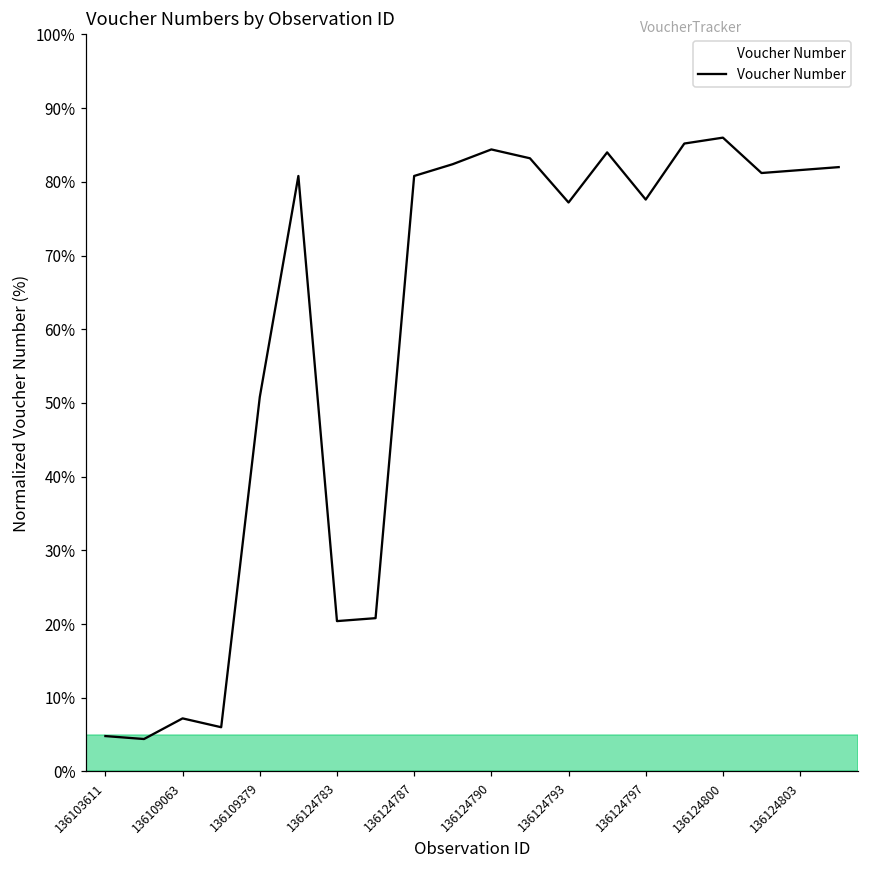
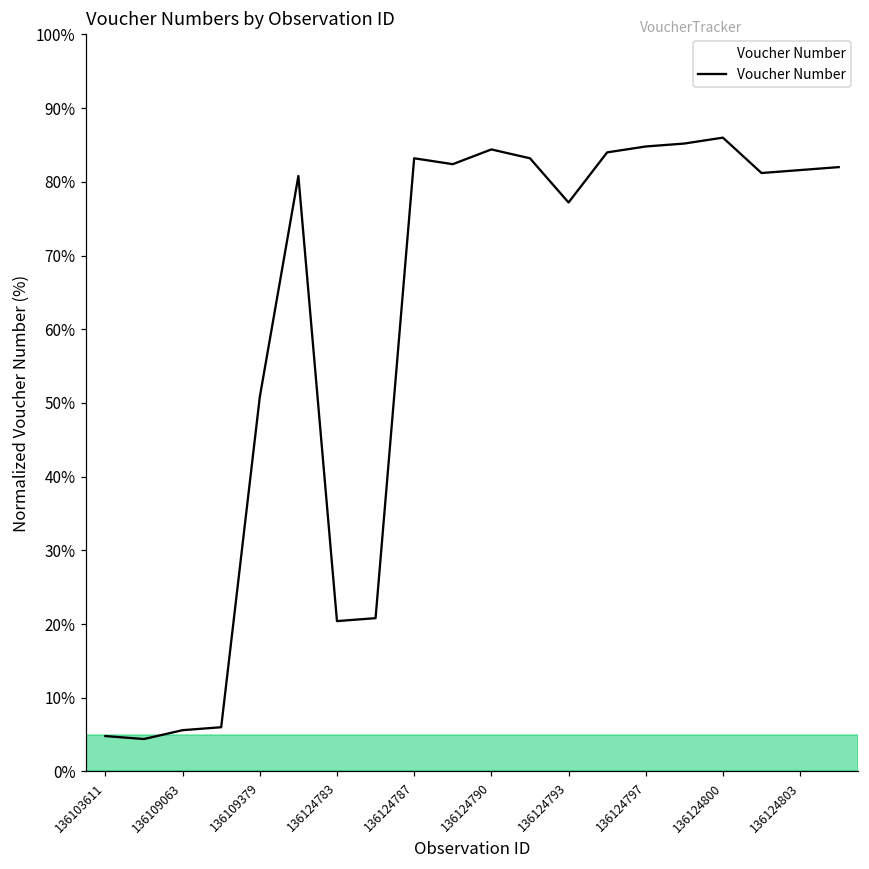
  {
-   "136109063": "7%",
+   "136109063": "6%",
    "136109379": "51%",
    "136124783": "20%",
-   "136124787": "81%",
+   "136124787": "83%",
    "136124790": "84%",
    "136124793": "77%",
-   "136124797": "78%",
+   "136124797": "85%",
    "136124800": "86%",
    "136124803": "82%"
  }
